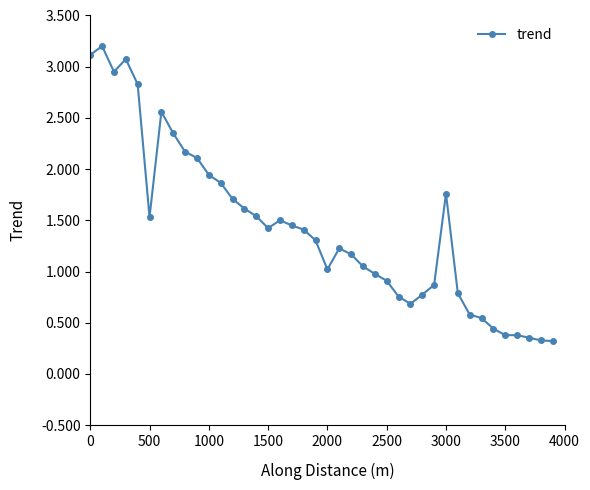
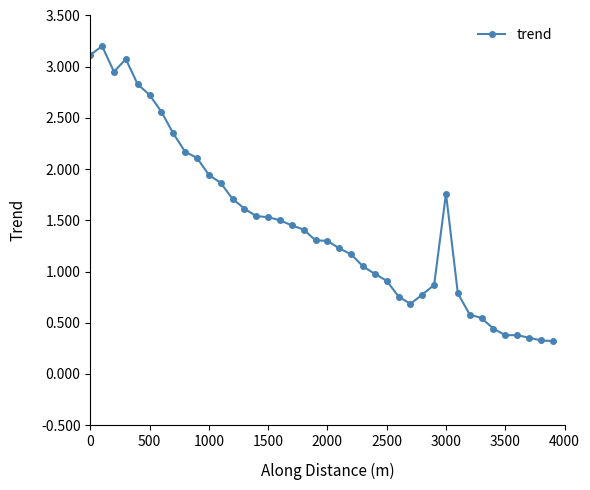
  {
    "0": 3.12,
-   "500": 1.53,
+   "500": 2.73,
    "1000": 1.94,
-   "1500": 1.42,
-   "2000": 1.02,
+   "1500": 1.53,
+   "2000": 1.30,
    "2500": 0.91,
    "3000": 1.76,
    "3500": 0.38
  }
